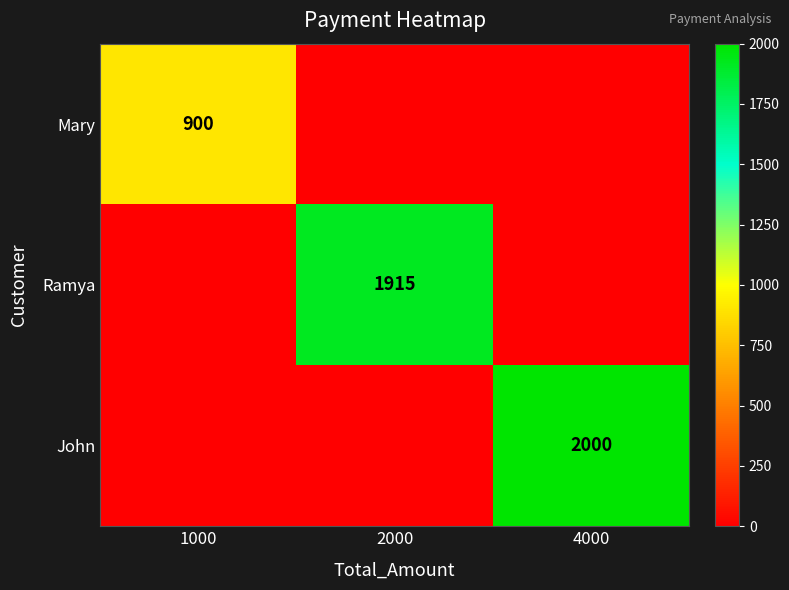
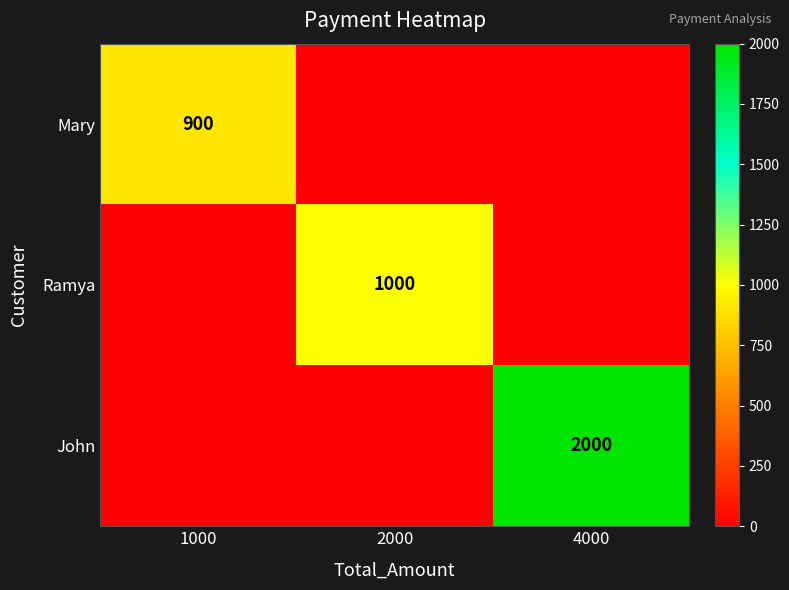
  {
    "Mary": {
      "1000": 900
    },
    "Ramya": {
-     "2000": 1915
+     "2000": 1000
    },
    "John": {
      "4000": 2000
    }
  }
